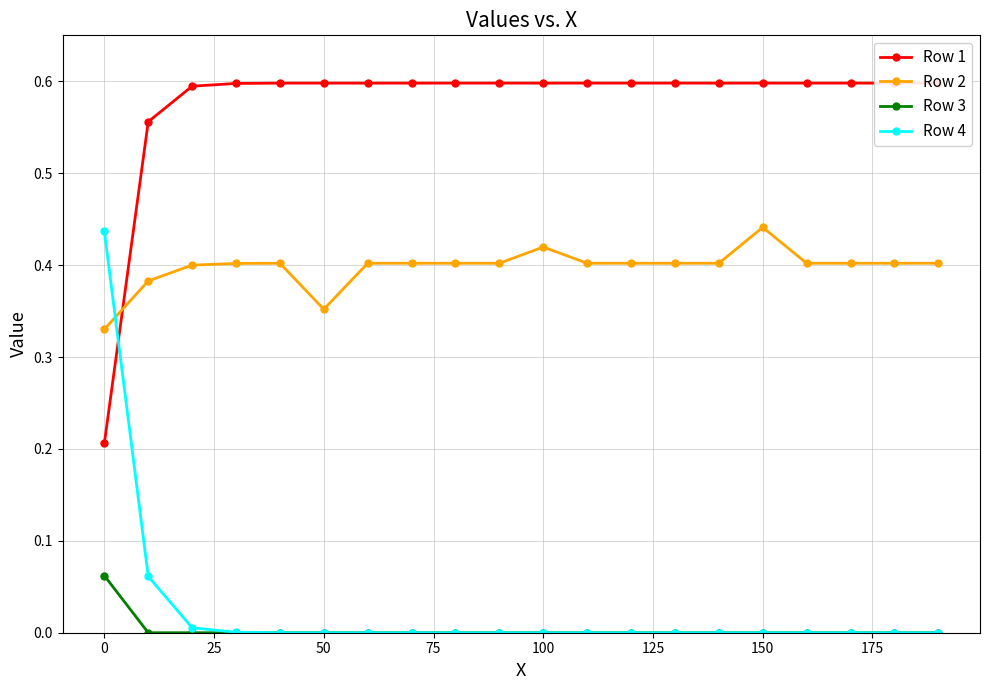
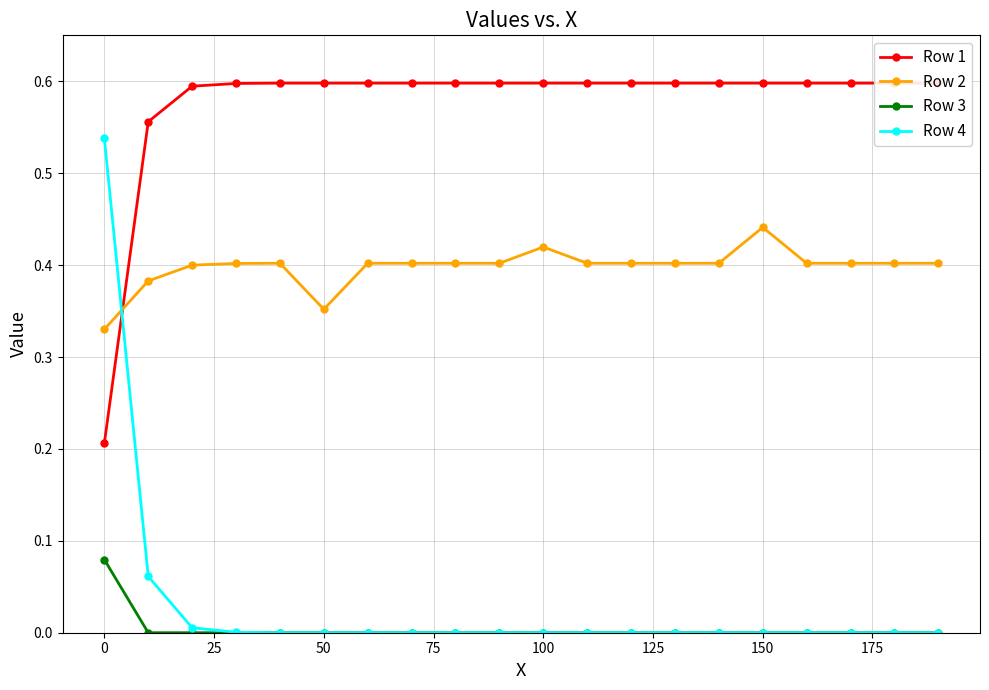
  {
    "Row 1": {
      "0": 0.21,
      "50": 0.60,
      "100": 0.60,
      "150": 0.60
    },
    "Row 2": {
      "0": 0.33,
      "50": 0.35,
      "100": 0.42,
      "150": 0.44
    },
    "Row 3": {
-     "0": 0.06
+     "0": 0.08
    },
    "Row 4": {
-     "0": 0.44
+     "0": 0.54
    }
  }
